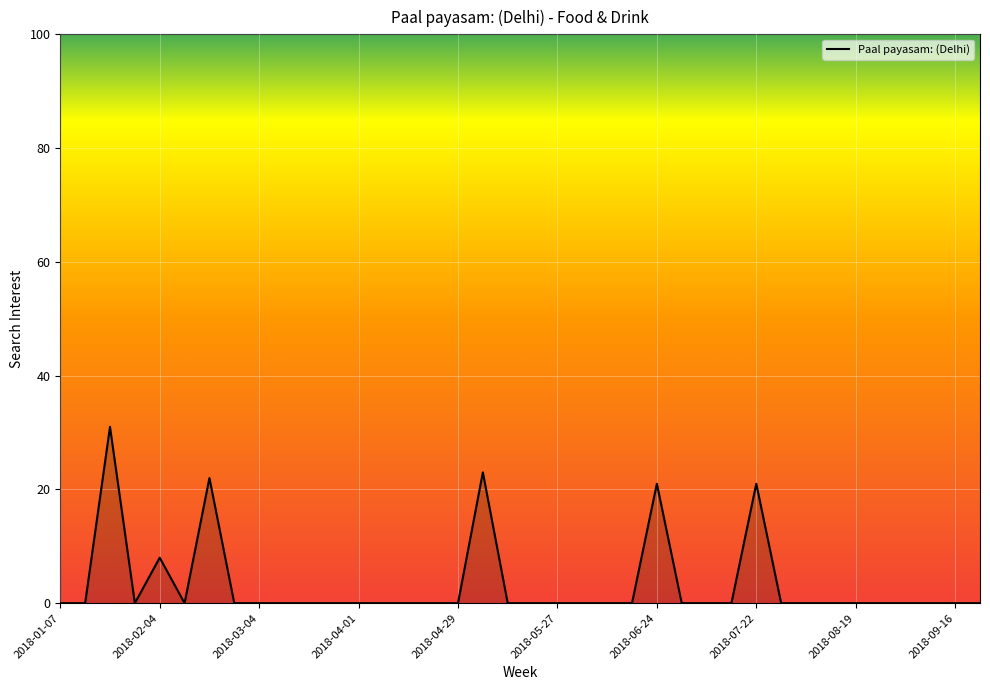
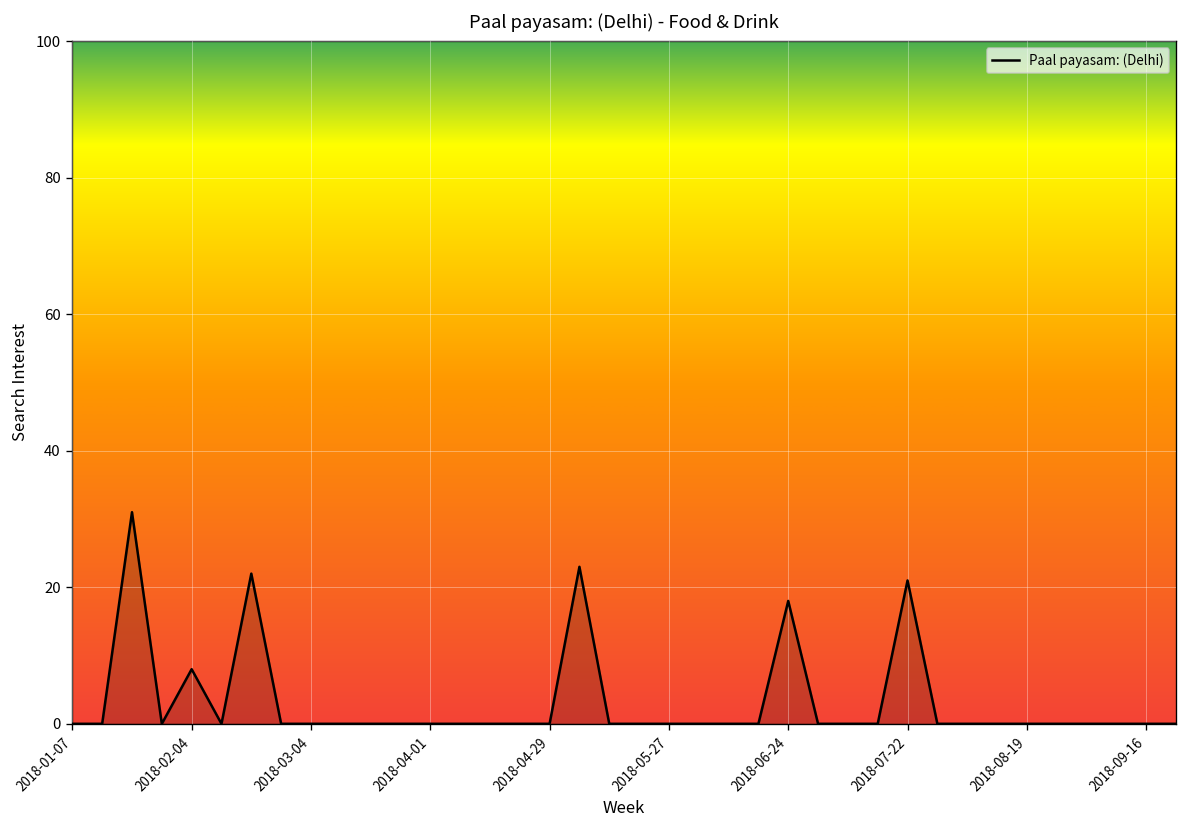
  {
    "2018-01-07": 0,
    "2018-02-04": 8,
    "2018-03-04": 0,
    "2018-04-01": 0,
    "2018-04-29": 0,
    "2018-05-27": 0,
-   "2018-06-24": 21,
+   "2018-06-24": 18,
    "2018-07-22": 21,
    "2018-08-19": 0,
    "2018-09-16": 0
  }
